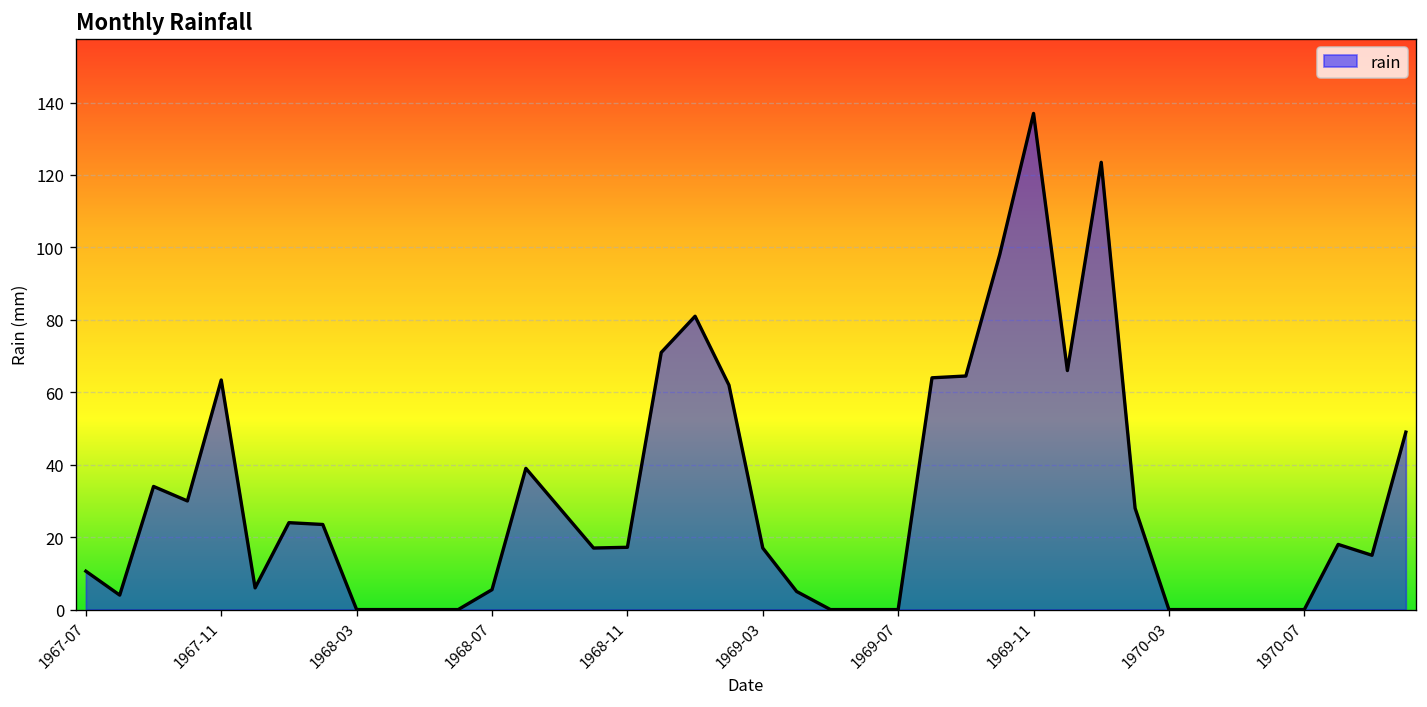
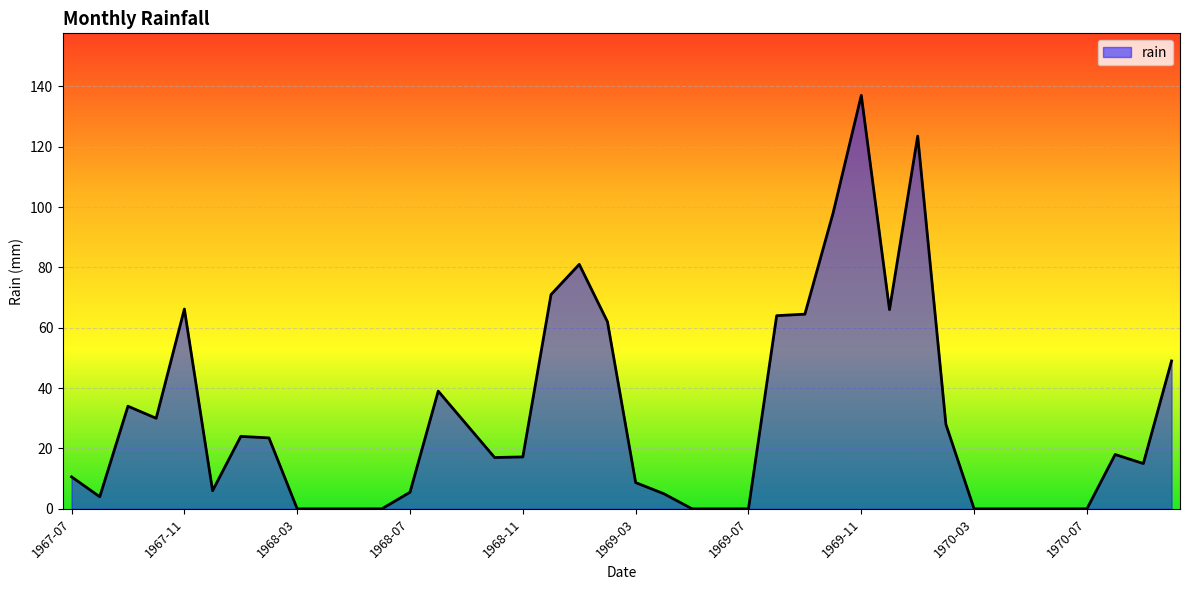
  {
    "1967-07": 11,
-   "1967-11": 63,
+   "1967-11": 66,
    "1968-03": 0,
    "1968-07": 6,
    "1968-11": 17,
-   "1969-03": 17,
+   "1969-03": 9,
    "1969-07": 0,
    "1969-11": 137,
    "1970-03": 0,
    "1970-07": 0
  }
